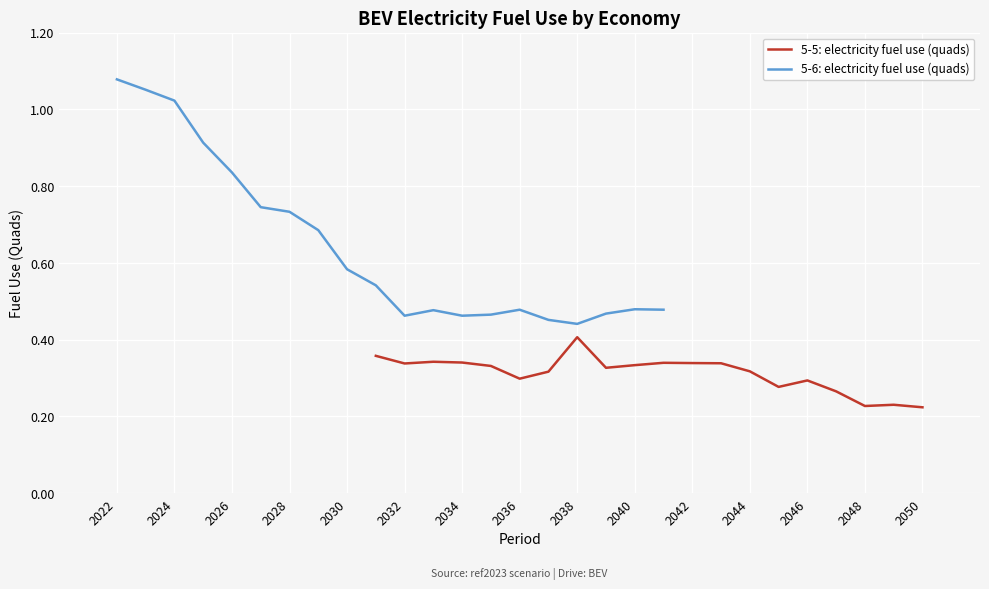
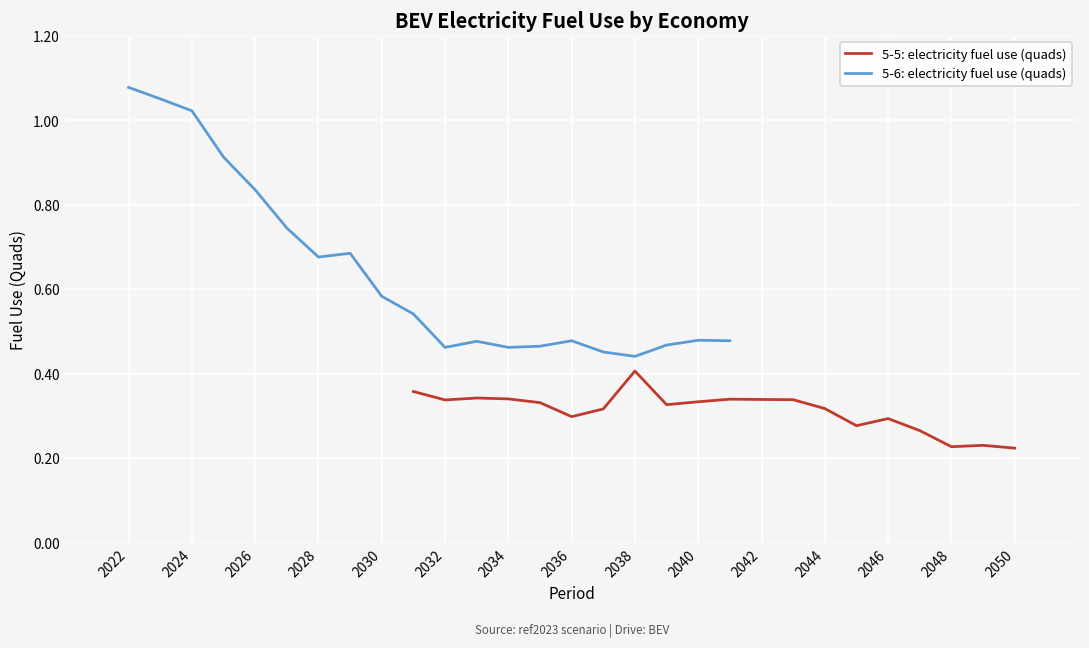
  {
    "5-5: electricity fuel use (quads)": {
      "2032": 0.34,
      "2034": 0.34,
      "2036": 0.30,
      "2038": 0.41,
      "2040": 0.33,
      "2042": 0.34,
      "2044": 0.32,
      "2046": 0.29,
      "2048": 0.23,
      "2050": 0.22
    },
    "5-6: electricity fuel use (quads)": {
      "2022": 1.08,
      "2024": 1.02,
      "2026": 0.84,
-     "2028": 0.73,
+     "2028": 0.68,
      "2030": 0.58,
      "2032": 0.46,
      "2034": 0.46,
      "2036": 0.48,
      "2038": 0.44,
      "2040": 0.48
    }
  }
